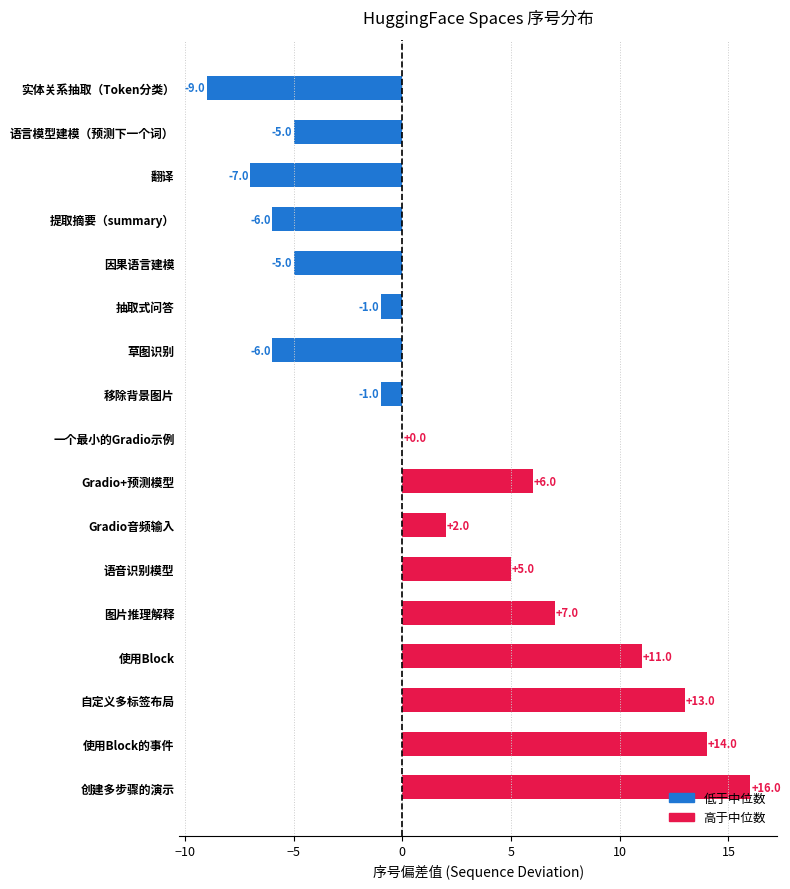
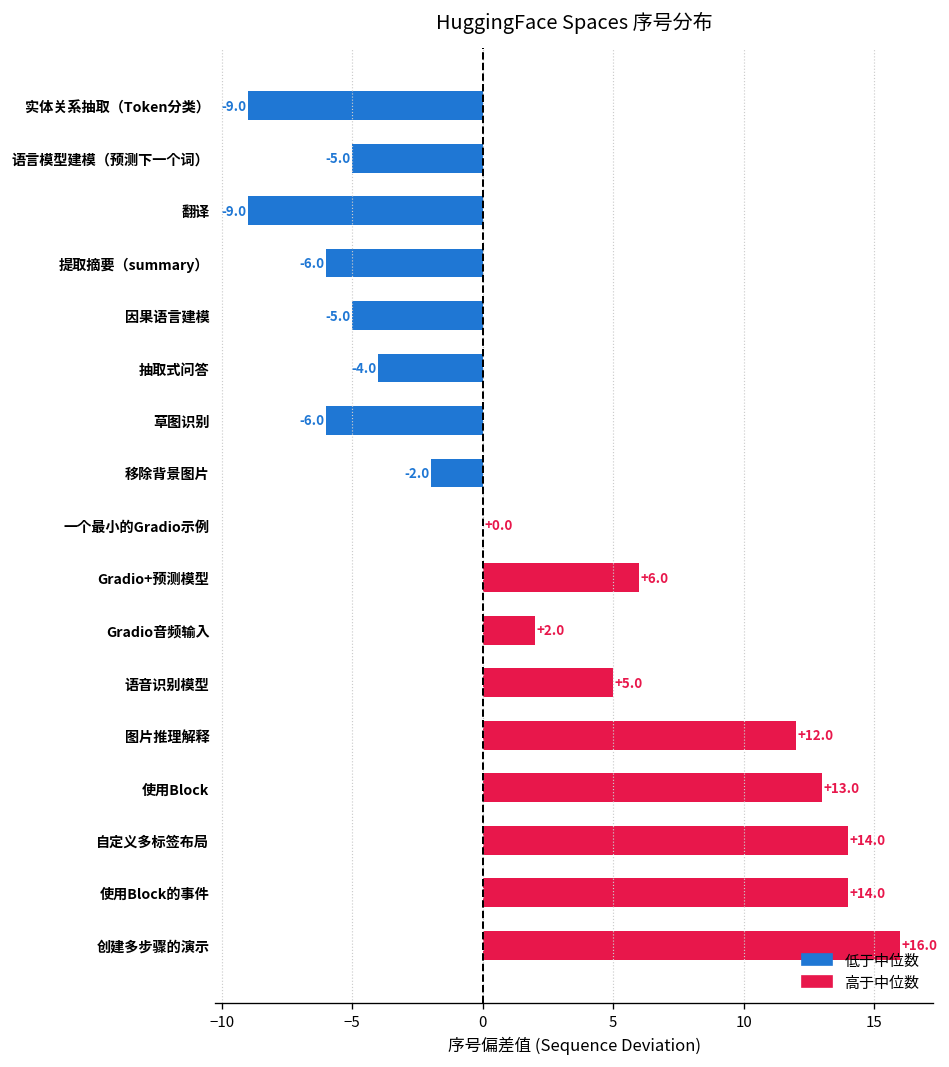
  {
    "实体关系抽取（Token分类）": "-9.0",
    "语言模型建模（预测下一个词）": "-5.0",
-   "翻译": "-7.0",
+   "翻译": "-9.0",
    "提取摘要（summary）": "-6.0",
    "因果语言建模": "-5.0",
-   "抽取式问答": "-1.0",
+   "抽取式问答": "-4.0",
    "草图识别": "-6.0",
-   "移除背景图片": "-1.0",
+   "移除背景图片": "-2.0",
    "一个最小的Gradio示例": "+0.0",
    "Gradio+预测模型": "+6.0",
    "Gradio音频输入": "+2.0",
    "语音识别模型": "+5.0",
-   "图片推理解释": "+7.0",
-   "使用Block": "+11.0",
-   "自定义多标签布局": "+13.0",
+   "图片推理解释": "+12.0",
+   "使用Block": "+13.0",
+   "自定义多标签布局": "+14.0",
    "使用Block的事件": "+14.0",
    "创建多步骤的演示": "+16.0"
  }
